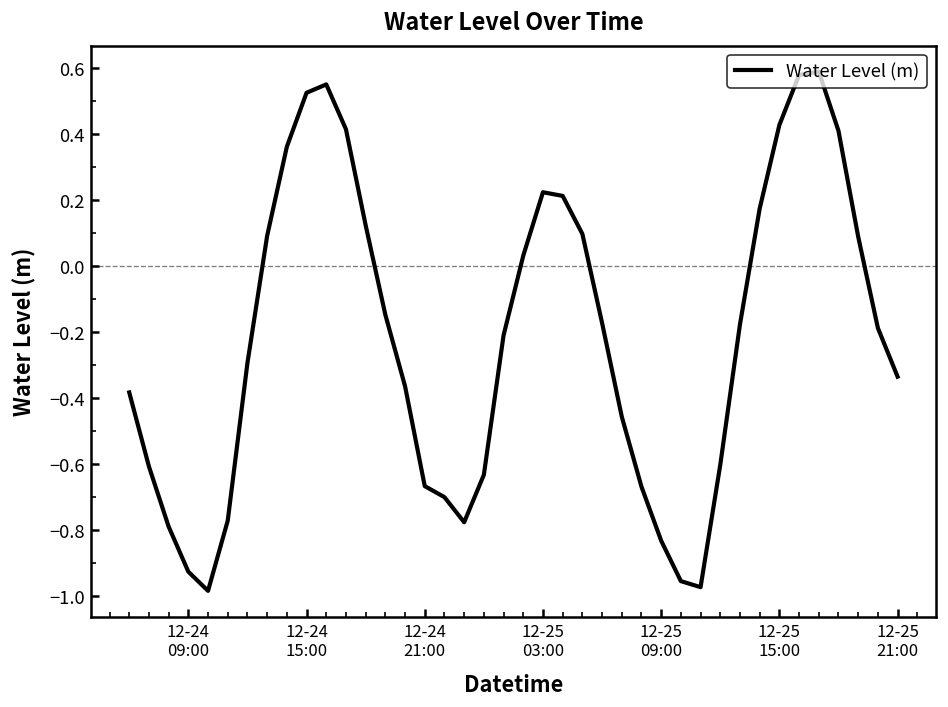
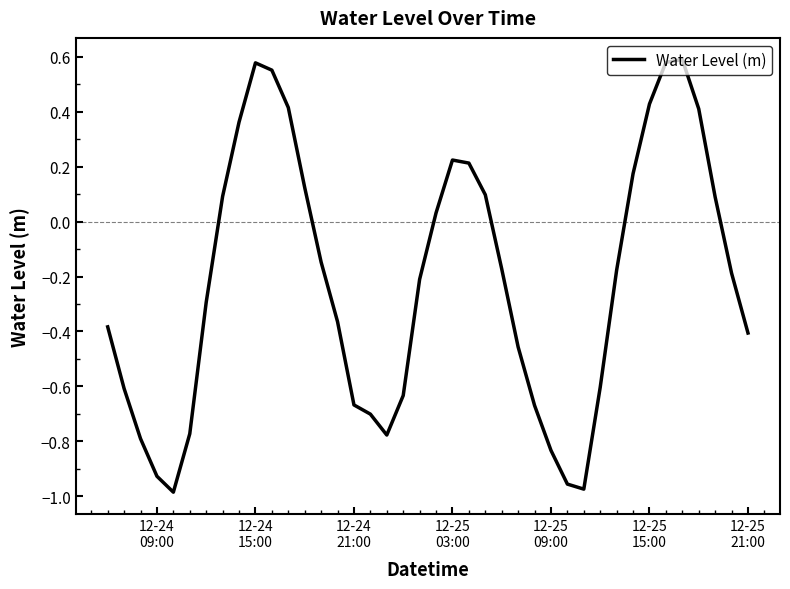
  {
    "12-24 09:00": -0.93,
-   "12-24 15:00": 0.53,
+   "12-24 15:00": 0.58,
    "12-24 21:00": -0.67,
    "12-25 03:00": 0.22,
    "12-25 09:00": -0.83,
    "12-25 15:00": 0.43,
-   "12-25 21:00": -0.34
+   "12-25 21:00": -0.41
  }
